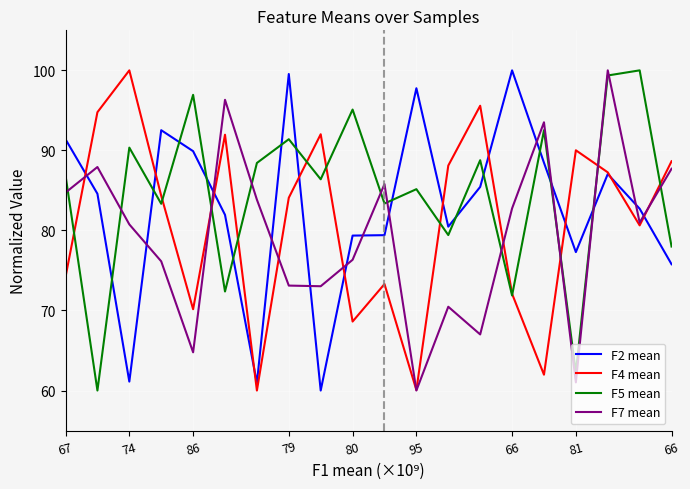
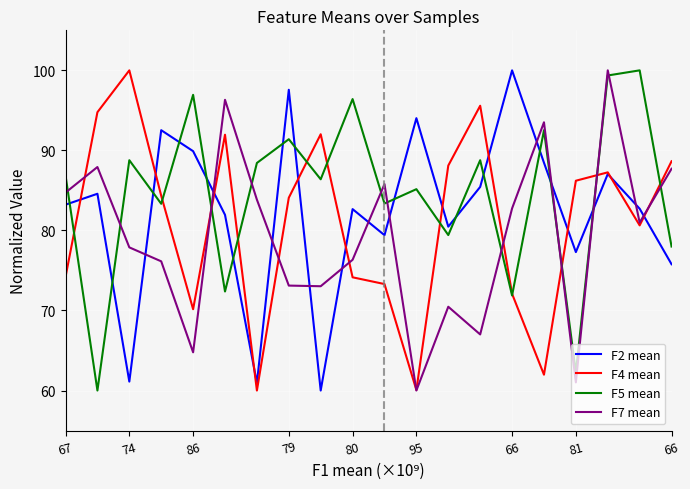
  {
    "F2 mean": {
-     "67": 91,
+     "67": 83,
      "74": 61,
      "86": 90,
-     "79": 100,
-     "80": 79,
-     "95": 98,
+     "79": 98,
+     "80": 83,
+     "95": 94,
      "81": 77
    },
    "F4 mean": {
      "67": 74,
      "74": 100,
      "86": 70,
      "79": 84,
-     "80": 69,
-     "81": 90
+     "80": 74,
+     "81": 86
    },
    "F5 mean": {
      "67": 87,
-     "74": 90,
+     "74": 89,
      "86": 97,
      "79": 91,
-     "80": 95,
+     "80": 96,
      "95": 85
    },
    "F7 mean": {
      "67": 85,
-     "74": 81,
+     "74": 78,
      "86": 65,
      "79": 73,
      "80": 76
    }
  }
